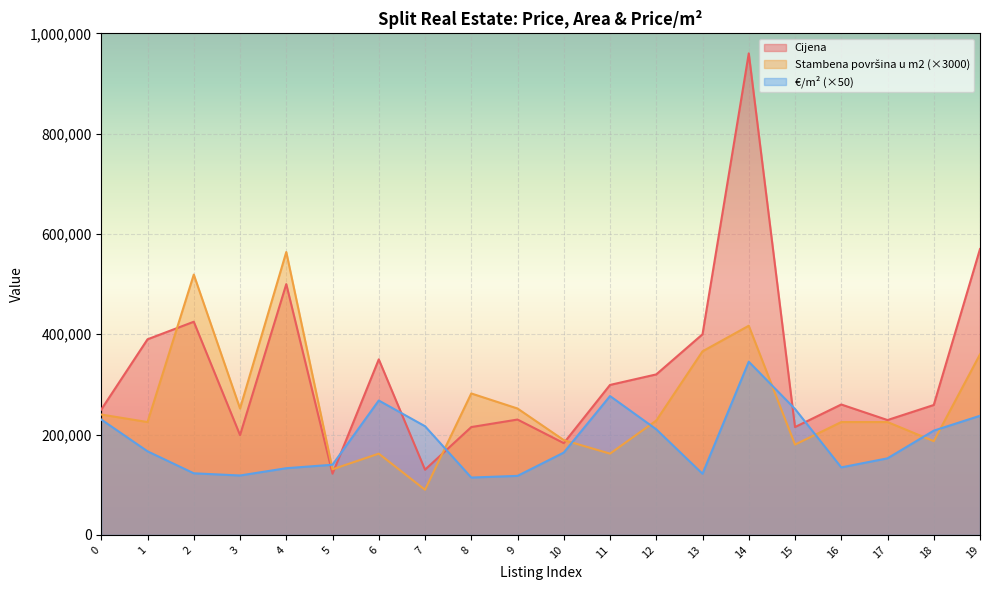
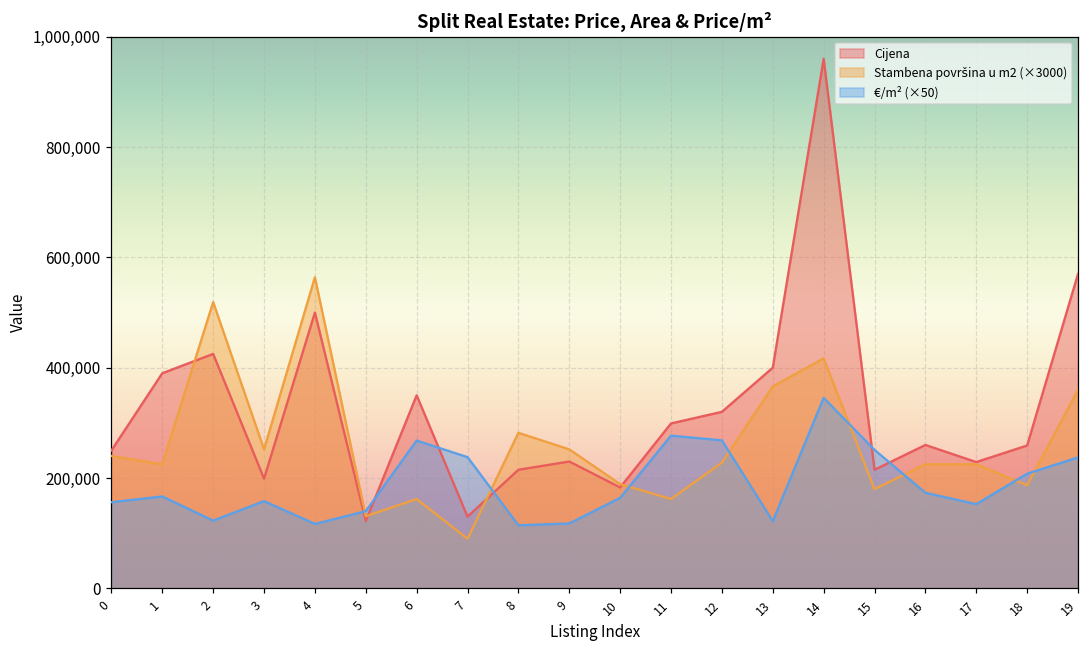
  {
    "€/m² (×50)": {
-     "0": "230,000",
+     "0": "160,000",
      "1": "170,000",
      "2": "120,000",
-     "3": "120,000",
-     "4": "130,000",
+     "3": "160,000",
+     "4": "120,000",
      "5": "140,000",
      "6": "270,000",
-     "7": "220,000",
+     "7": "240,000",
      "8": "110,000",
      "9": "120,000",
      "10": "160,000",
      "11": "280,000",
-     "12": "210,000",
+     "12": "270,000",
      "13": "120,000",
      "14": "350,000",
      "15": "250,000",
-     "16": "130,000",
+     "16": "170,000",
      "17": "150,000",
      "18": "210,000",
      "19": "240,000"
    }
  }
